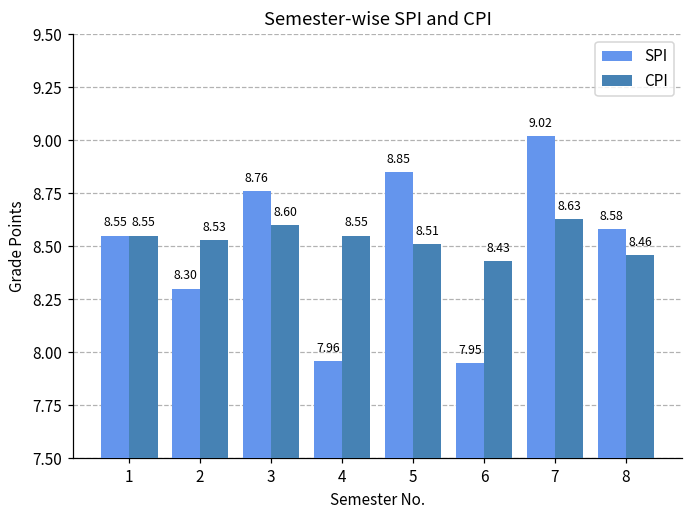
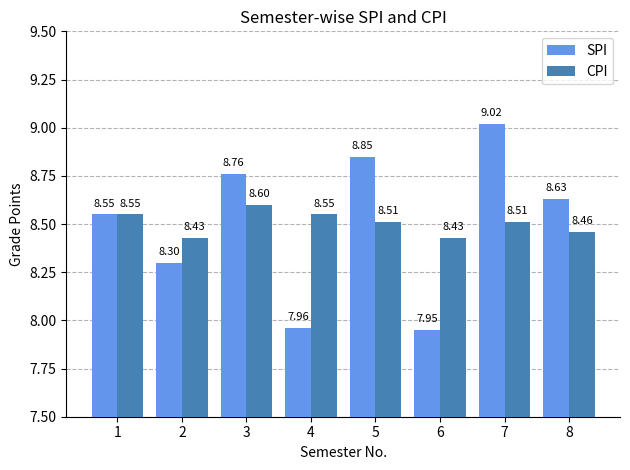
  {
    "SPI": {
      "1": 8.55,
      "2": 8.30,
      "3": 8.76,
      "4": 7.96,
      "5": 8.85,
      "6": 7.95,
      "7": 9.02,
-     "8": 8.58
+     "8": 8.63
    },
    "CPI": {
      "1": 8.55,
-     "2": 8.53,
+     "2": 8.43,
      "3": 8.60,
      "4": 8.55,
      "5": 8.51,
      "6": 8.43,
-     "7": 8.63,
+     "7": 8.51,
      "8": 8.46
    }
  }
